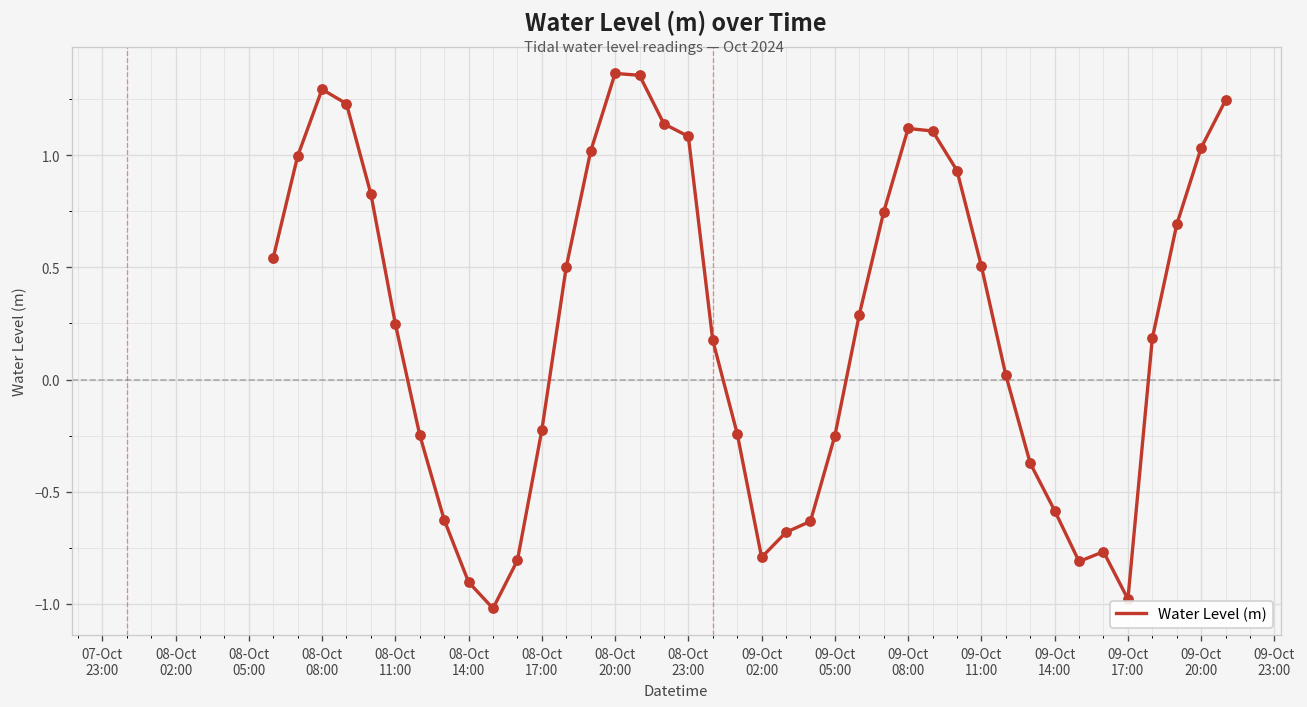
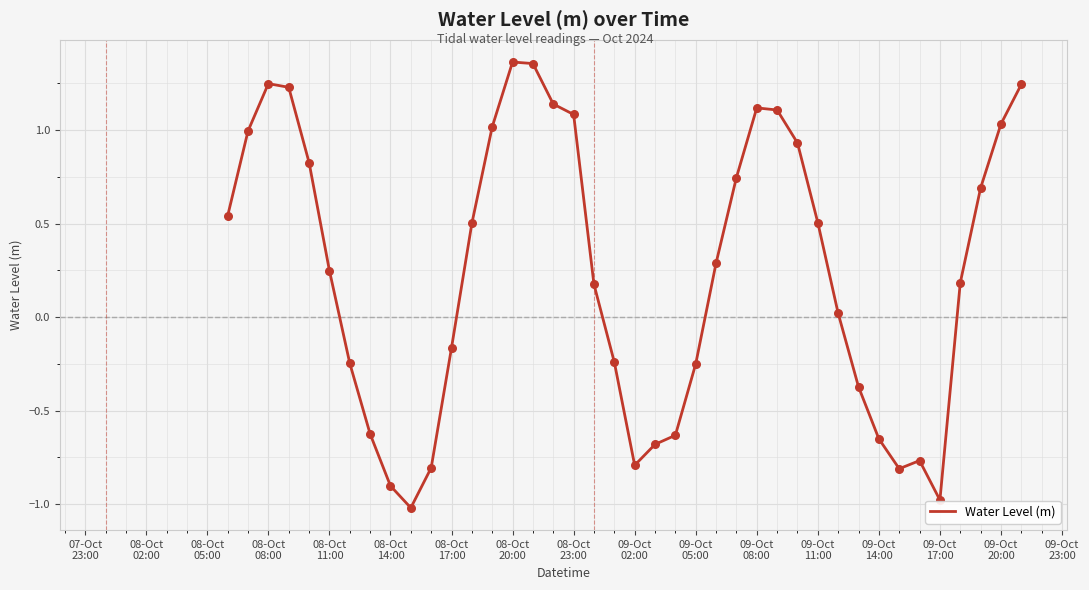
  {
-   "08-Oct 08:00": 1.29,
+   "08-Oct 08:00": 1.25,
    "08-Oct 11:00": 0.25,
    "08-Oct 14:00": -0.90,
-   "08-Oct 17:00": -0.23,
+   "08-Oct 17:00": -0.16,
    "08-Oct 20:00": 1.36,
    "08-Oct 23:00": 1.08,
    "09-Oct 02:00": -0.79,
    "09-Oct 05:00": -0.25,
    "09-Oct 08:00": 1.12,
    "09-Oct 11:00": 0.50,
-   "09-Oct 14:00": -0.58,
+   "09-Oct 14:00": -0.65,
    "09-Oct 17:00": -0.98,
    "09-Oct 20:00": 1.03
  }
